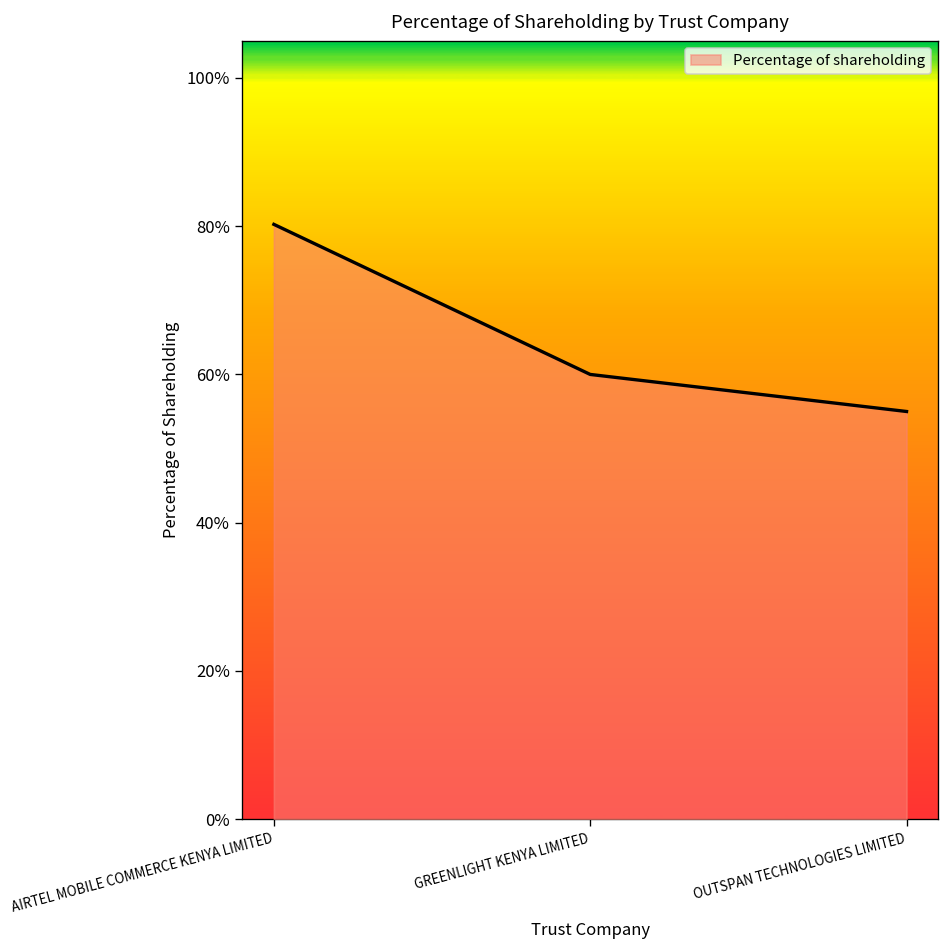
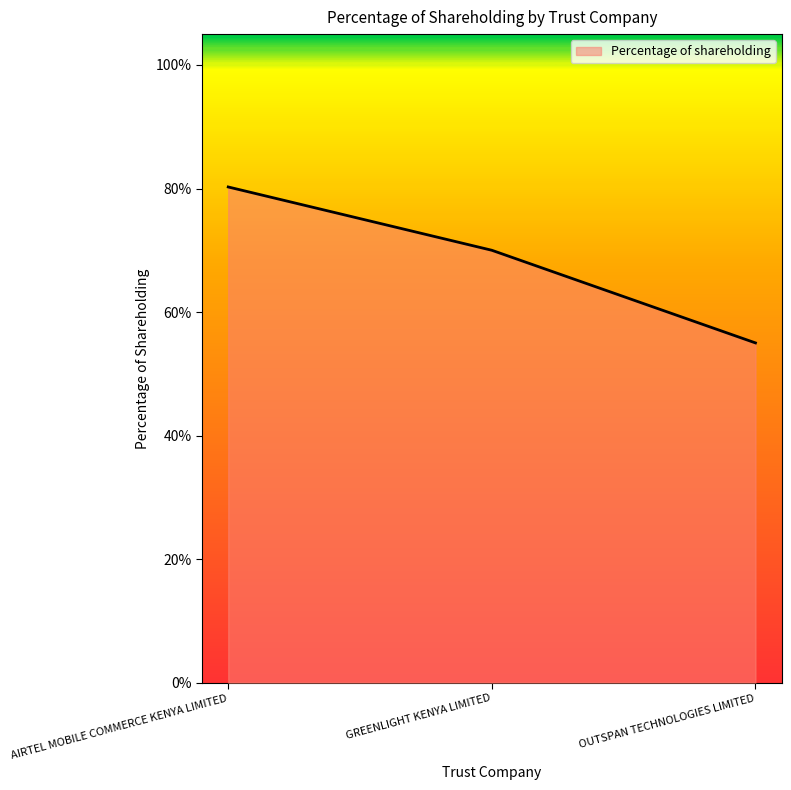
  {
    "AIRTEL MOBILE COMMERCE KENYA LIMITED": "80%",
-   "GREENLIGHT KENYA LIMITED": "60%",
+   "GREENLIGHT KENYA LIMITED": "70%",
    "OUTSPAN TECHNOLOGIES LIMITED": "55%"
  }
